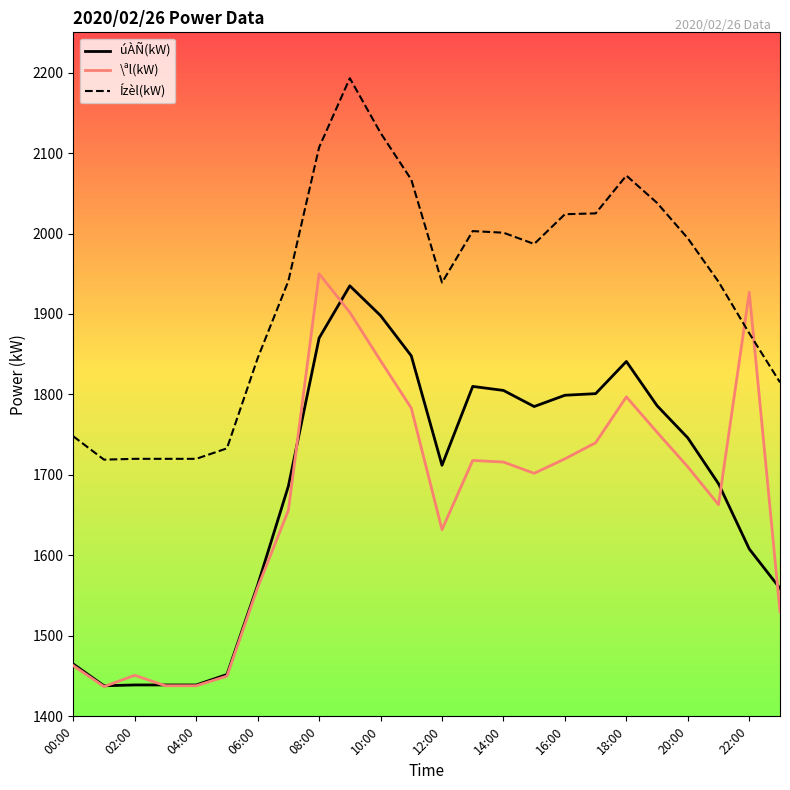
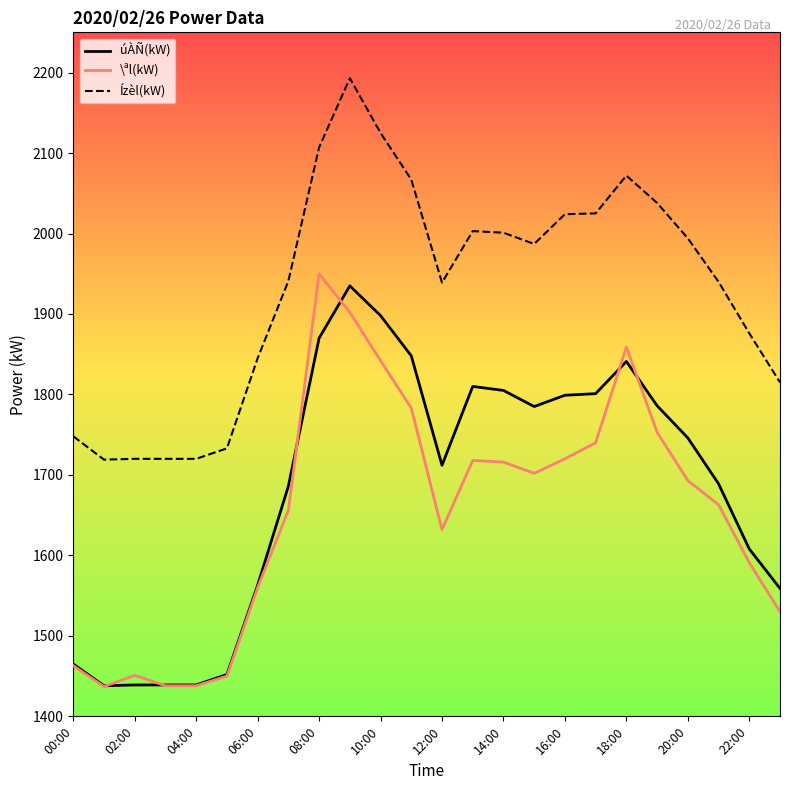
  {
    "\\ªl(kW)": {
      "02:00": 1450,
      "08:00": 1950,
      "10:00": 1840,
      "12:00": 1630,
      "14:00": 1720,
      "16:00": 1720,
-     "18:00": 1800,
-     "20:00": 1710,
-     "22:00": 1930
+     "18:00": 1860,
+     "20:00": 1690,
+     "22:00": 1590
    }
  }
